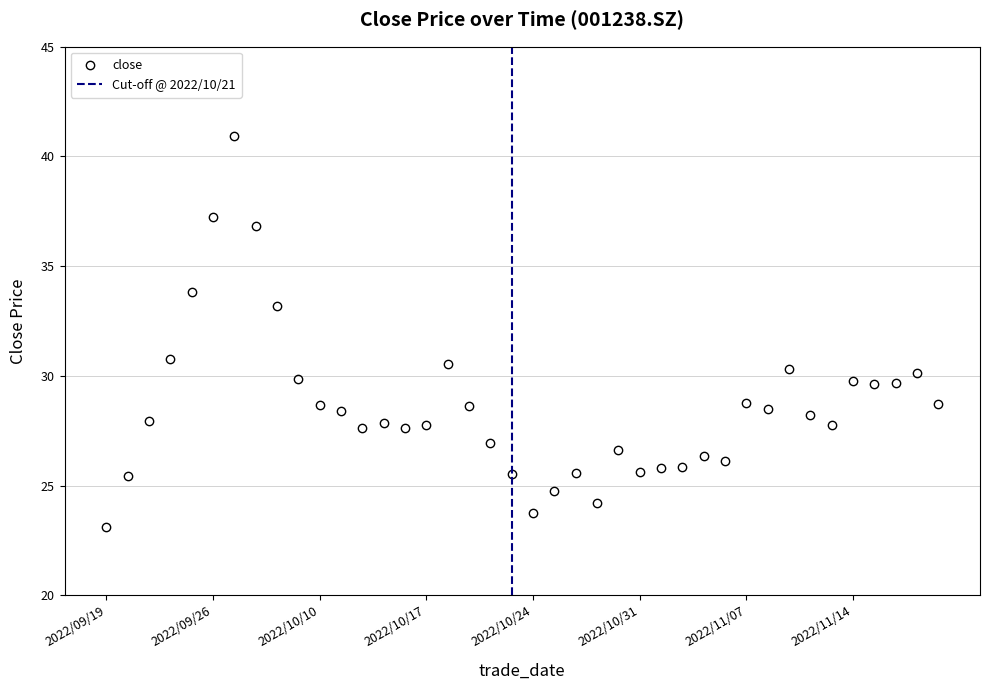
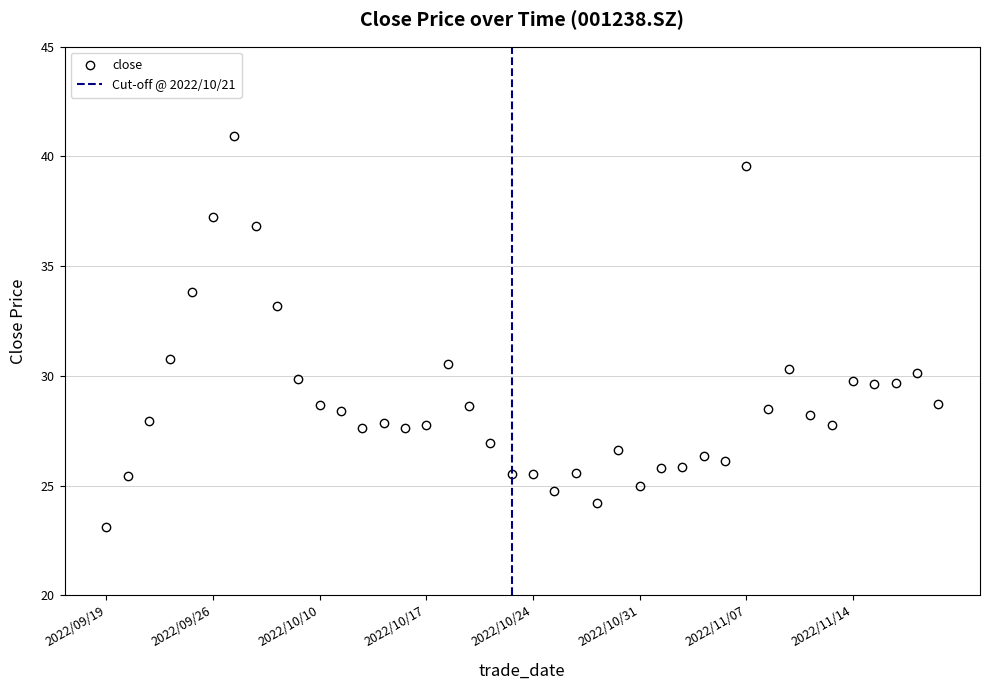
  {
    "2022/09/19": 23.1,
    "2022/09/26": 37.2,
    "2022/10/10": 28.7,
    "2022/10/17": 27.8,
-   "2022/10/24": 23.8,
-   "2022/10/31": 25.6,
-   "2022/11/07": 28.7,
+   "2022/10/24": 25.5,
+   "2022/10/31": 25.0,
+   "2022/11/07": 39.6,
    "2022/11/14": 29.8
  }
